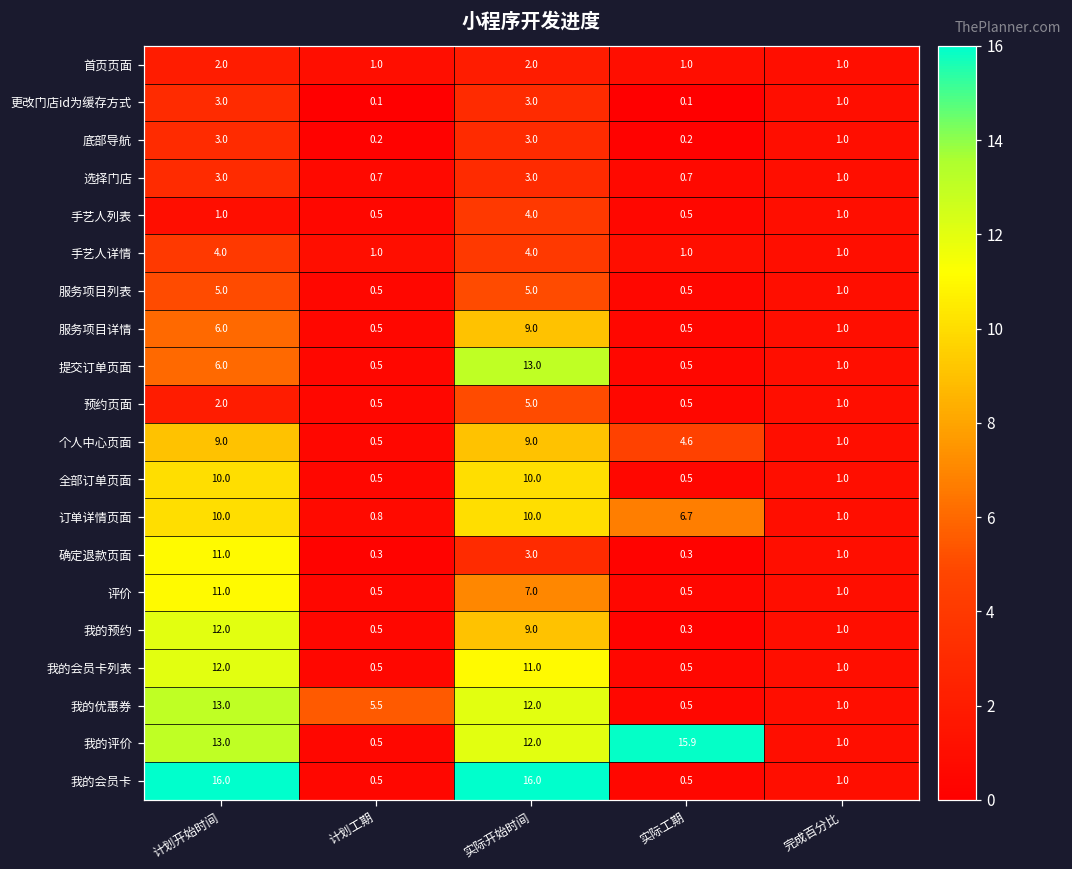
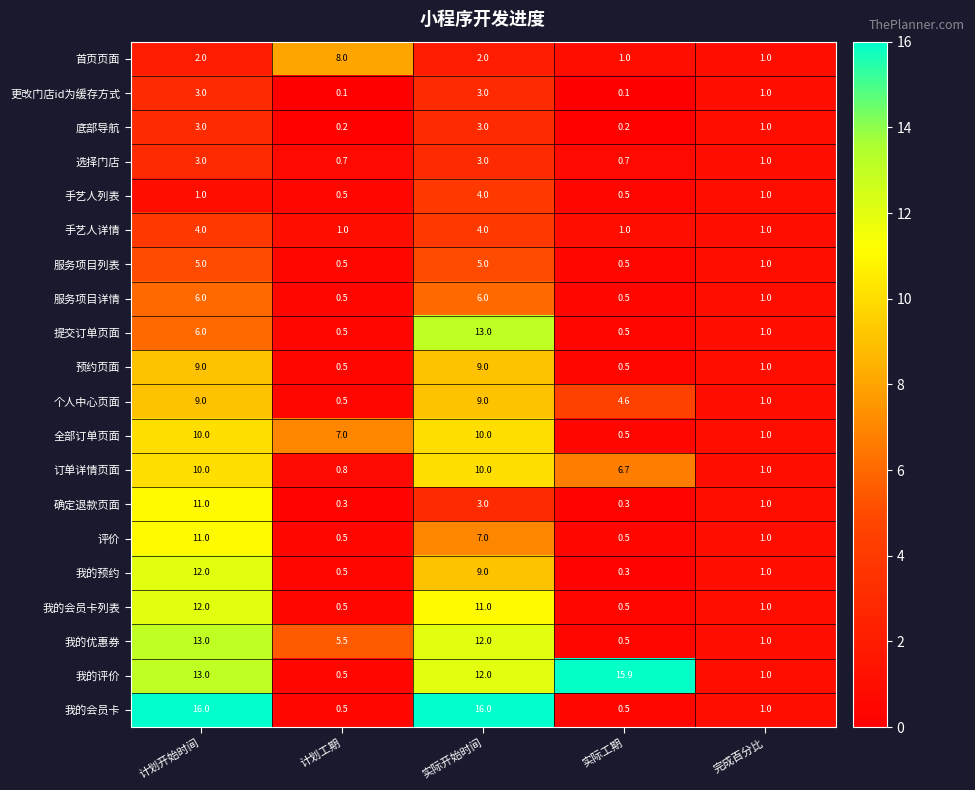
  {
    "首页页面": {
      "计划开始时间": 2.0,
-     "计划工期": 1.0,
+     "计划工期": 8.0,
      "实际开始时间": 2.0,
      "实际工期": 1.0,
      "完成百分比": 1.0
    },
    "更改门店id为缓存方式": {
      "计划开始时间": 3.0,
      "计划工期": 0.1,
      "实际开始时间": 3.0,
      "实际工期": 0.1,
      "完成百分比": 1.0
    },
    "底部导航": {
      "计划开始时间": 3.0,
      "计划工期": 0.2,
      "实际开始时间": 3.0,
      "实际工期": 0.2,
      "完成百分比": 1.0
    },
    "选择门店": {
      "计划开始时间": 3.0,
      "计划工期": 0.7,
      "实际开始时间": 3.0,
      "实际工期": 0.7,
      "完成百分比": 1.0
    },
    "手艺人列表": {
      "计划开始时间": 1.0,
      "计划工期": 0.5,
      "实际开始时间": 4.0,
      "实际工期": 0.5,
      "完成百分比": 1.0
    },
    "手艺人详情": {
      "计划开始时间": 4.0,
      "计划工期": 1.0,
      "实际开始时间": 4.0,
      "实际工期": 1.0,
      "完成百分比": 1.0
    },
    "服务项目列表": {
      "计划开始时间": 5.0,
      "计划工期": 0.5,
      "实际开始时间": 5.0,
      "实际工期": 0.5,
      "完成百分比": 1.0
    },
    "服务项目详情": {
      "计划开始时间": 6.0,
      "计划工期": 0.5,
-     "实际开始时间": 9.0,
+     "实际开始时间": 6.0,
      "实际工期": 0.5,
      "完成百分比": 1.0
    },
    "提交订单页面": {
      "计划开始时间": 6.0,
      "计划工期": 0.5,
      "实际开始时间": 13.0,
      "实际工期": 0.5,
      "完成百分比": 1.0
    },
    "预约页面": {
-     "计划开始时间": 2.0,
+     "计划开始时间": 9.0,
      "计划工期": 0.5,
-     "实际开始时间": 5.0,
+     "实际开始时间": 9.0,
      "实际工期": 0.5,
      "完成百分比": 1.0
    },
    "个人中心页面": {
      "计划开始时间": 9.0,
      "计划工期": 0.5,
      "实际开始时间": 9.0,
      "实际工期": 4.6,
      "完成百分比": 1.0
    },
    "全部订单页面": {
      "计划开始时间": 10.0,
-     "计划工期": 0.5,
+     "计划工期": 7.0,
      "实际开始时间": 10.0,
      "实际工期": 0.5,
      "完成百分比": 1.0
    },
    "订单详情页面": {
      "计划开始时间": 10.0,
      "计划工期": 0.8,
      "实际开始时间": 10.0,
      "实际工期": 6.7,
      "完成百分比": 1.0
    },
    "确定退款页面": {
      "计划开始时间": 11.0,
      "计划工期": 0.3,
      "实际开始时间": 3.0,
      "实际工期": 0.3,
      "完成百分比": 1.0
    },
    "评价": {
      "计划开始时间": 11.0,
      "计划工期": 0.5,
      "实际开始时间": 7.0,
      "实际工期": 0.5,
      "完成百分比": 1.0
    },
    "我的预约": {
      "计划开始时间": 12.0,
      "计划工期": 0.5,
      "实际开始时间": 9.0,
      "实际工期": 0.3,
      "完成百分比": 1.0
    },
    "我的会员卡列表": {
      "计划开始时间": 12.0,
      "计划工期": 0.5,
      "实际开始时间": 11.0,
      "实际工期": 0.5,
      "完成百分比": 1.0
    },
    "我的优惠券": {
      "计划开始时间": 13.0,
      "计划工期": 5.5,
      "实际开始时间": 12.0,
      "实际工期": 0.5,
      "完成百分比": 1.0
    },
    "我的评价": {
      "计划开始时间": 13.0,
      "计划工期": 0.5,
      "实际开始时间": 12.0,
      "实际工期": 15.9,
      "完成百分比": 1.0
    },
    "我的会员卡": {
      "计划开始时间": 16.0,
      "计划工期": 0.5,
      "实际开始时间": 16.0,
      "实际工期": 0.5,
      "完成百分比": 1.0
    }
  }
